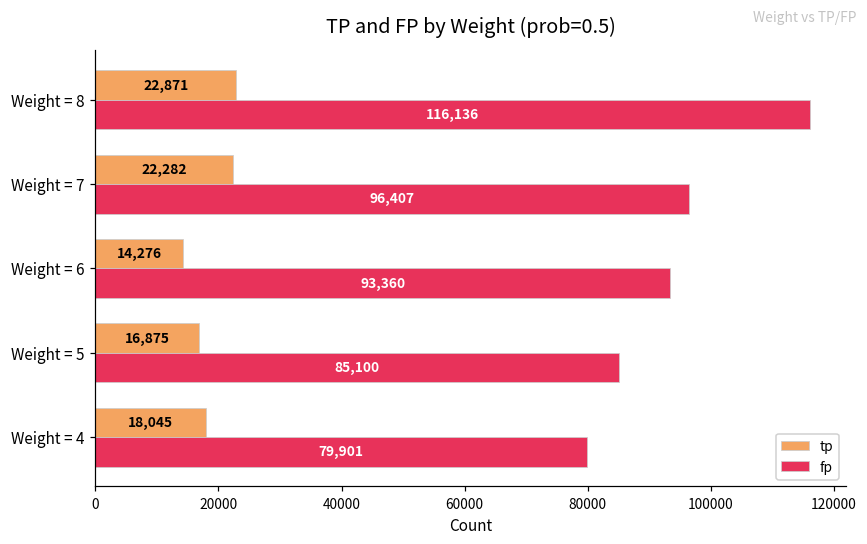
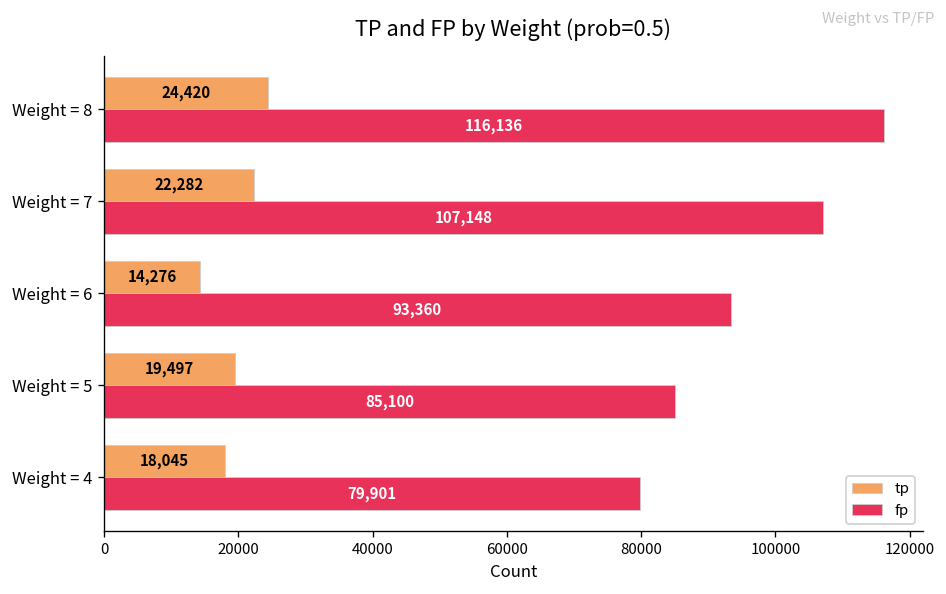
  {
    "tp": {
-     "Weight = 8": "22,871",
+     "Weight = 8": "24,420",
      "Weight = 7": "22,282",
      "Weight = 6": "14,276",
-     "Weight = 5": "16,875",
+     "Weight = 5": "19,497",
      "Weight = 4": "18,045"
    },
    "fp": {
      "Weight = 8": "116,136",
-     "Weight = 7": "96,407",
+     "Weight = 7": "107,148",
      "Weight = 6": "93,360",
      "Weight = 5": "85,100",
      "Weight = 4": "79,901"
    }
  }
